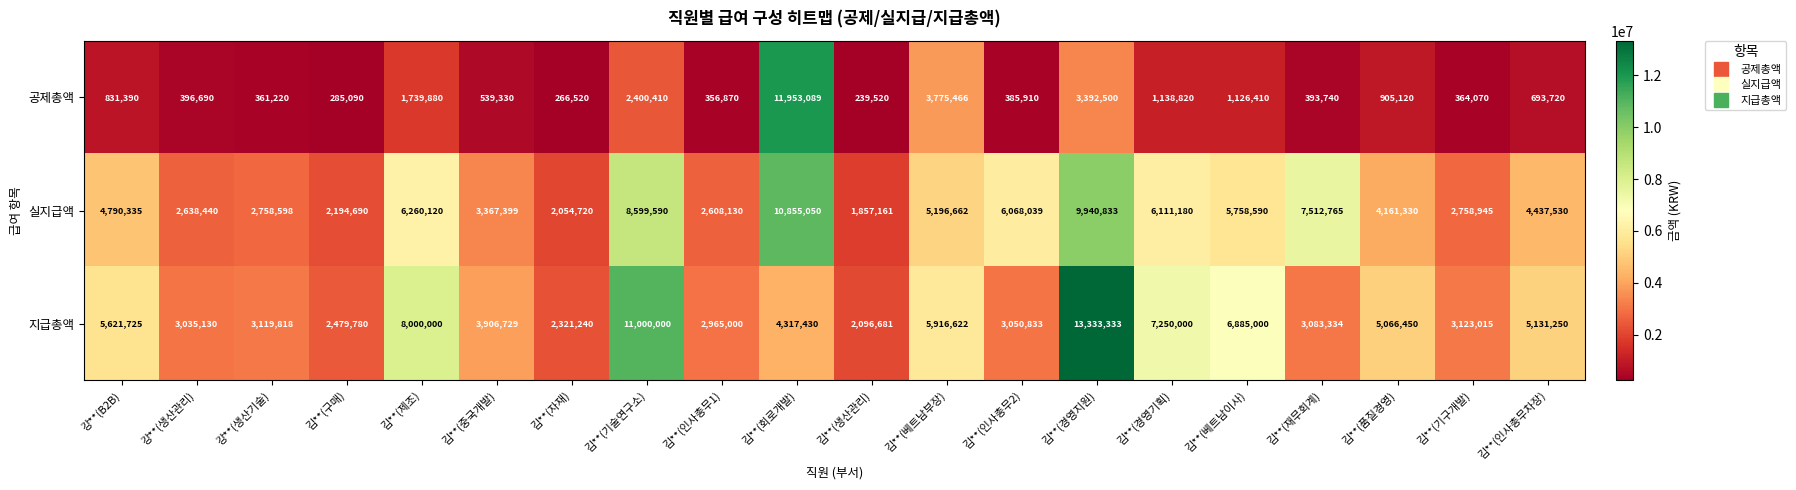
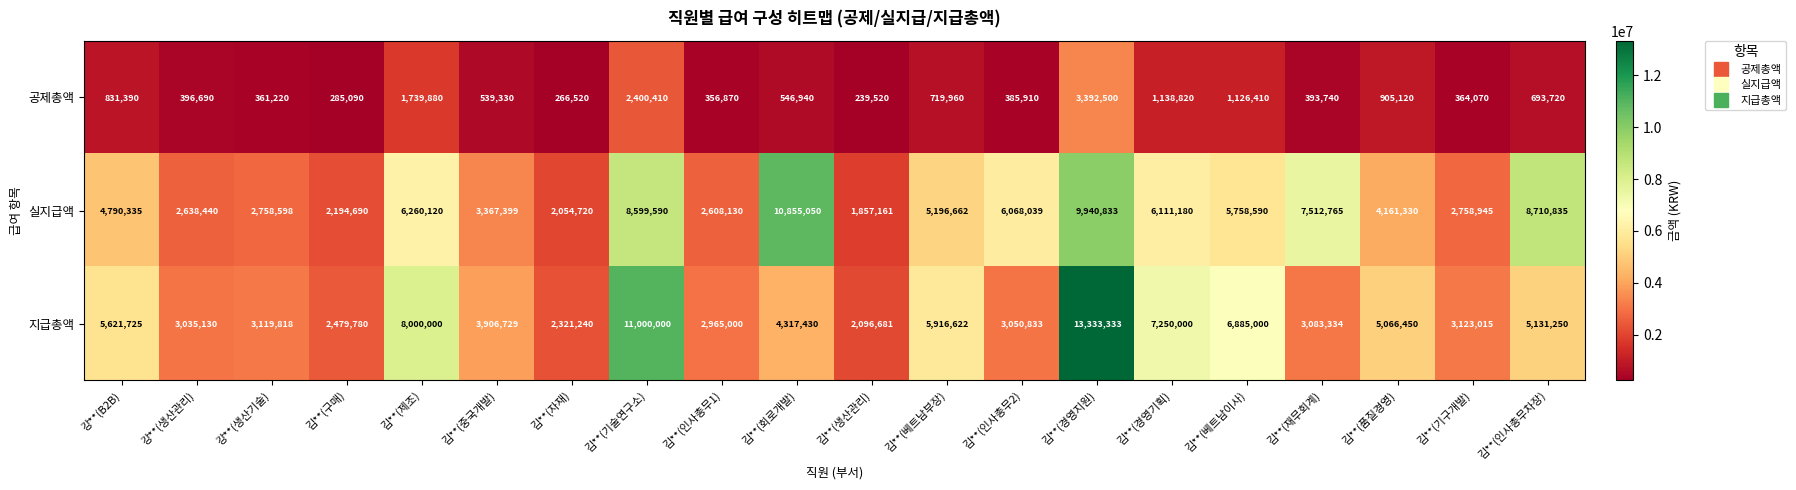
  {
    "공제총액": {
      "강**(B2B)": "831,390",
      "강**(생산관리)": "396,690",
      "강**(생산기술)": "361,220",
      "김**(구매)": "285,090",
      "김**(제조)": "1,739,880",
      "김**(중국개발)": "539,330",
      "김**(자재)": "266,520",
      "김**(기술연구소)": "2,400,410",
      "김**(인사총무1)": "356,870",
-     "김**(회로개발)": "11,953,089",
+     "김**(회로개발)": "546,940",
      "김**(생산관리)": "239,520",
-     "김**(베트남부장)": "3,775,466",
+     "김**(베트남부장)": "719,960",
      "김**(인사총무2)": "385,910",
      "김**(경영지원)": "3,392,500",
      "김**(경영기획)": "1,138,820",
      "김**(베트남이사)": "1,126,410",
      "김**(재무회계)": "393,740",
      "김**(품질경영)": "905,120",
      "김**(기구개발)": "364,070",
      "김**(인사총무차장)": "693,720"
    },
    "실지급액": {
      "강**(B2B)": "4,790,335",
      "강**(생산관리)": "2,638,440",
      "강**(생산기술)": "2,758,598",
      "김**(구매)": "2,194,690",
      "김**(제조)": "6,260,120",
      "김**(중국개발)": "3,367,399",
      "김**(자재)": "2,054,720",
      "김**(기술연구소)": "8,599,590",
      "김**(인사총무1)": "2,608,130",
      "김**(회로개발)": "10,855,050",
      "김**(생산관리)": "1,857,161",
      "김**(베트남부장)": "5,196,662",
      "김**(인사총무2)": "6,068,039",
      "김**(경영지원)": "9,940,833",
      "김**(경영기획)": "6,111,180",
      "김**(베트남이사)": "5,758,590",
      "김**(재무회계)": "7,512,765",
      "김**(품질경영)": "4,161,330",
      "김**(기구개발)": "2,758,945",
-     "김**(인사총무차장)": "4,437,530"
+     "김**(인사총무차장)": "8,710,835"
    },
    "지급총액": {
      "강**(B2B)": "5,621,725",
      "강**(생산관리)": "3,035,130",
      "강**(생산기술)": "3,119,818",
      "김**(구매)": "2,479,780",
      "김**(제조)": "8,000,000",
      "김**(중국개발)": "3,906,729",
      "김**(자재)": "2,321,240",
      "김**(기술연구소)": "11,000,000",
      "김**(인사총무1)": "2,965,000",
      "김**(회로개발)": "4,317,430",
      "김**(생산관리)": "2,096,681",
      "김**(베트남부장)": "5,916,622",
      "김**(인사총무2)": "3,050,833",
      "김**(경영지원)": "13,333,333",
      "김**(경영기획)": "7,250,000",
      "김**(베트남이사)": "6,885,000",
      "김**(재무회계)": "3,083,334",
      "김**(품질경영)": "5,066,450",
      "김**(기구개발)": "3,123,015",
      "김**(인사총무차장)": "5,131,250"
    }
  }
